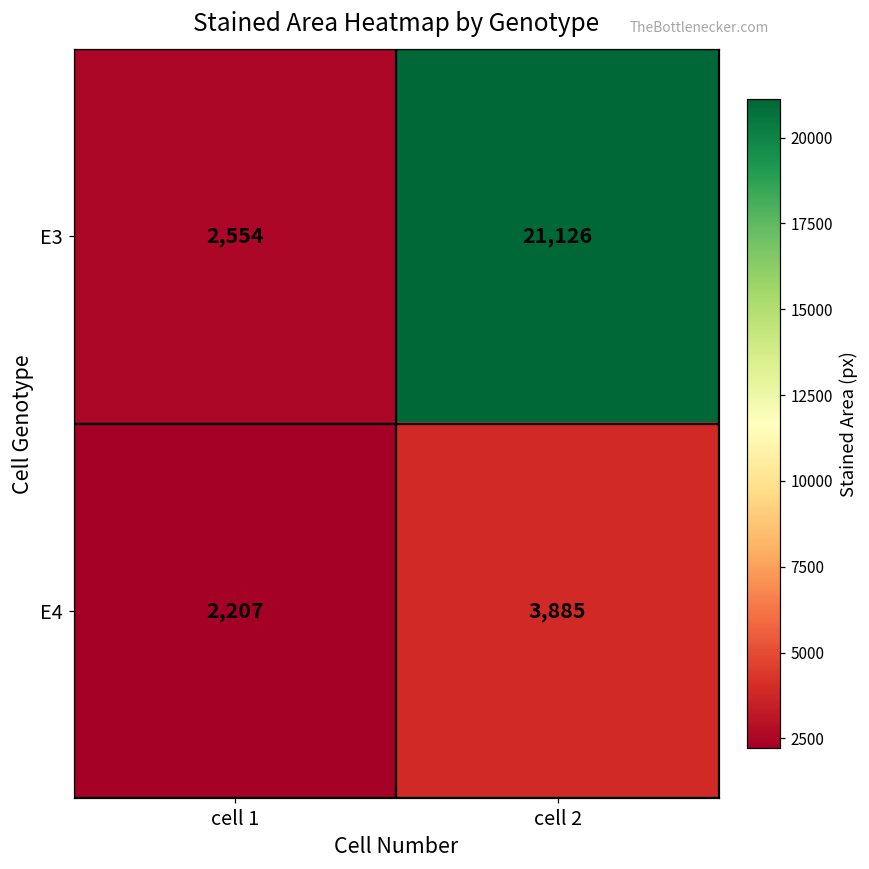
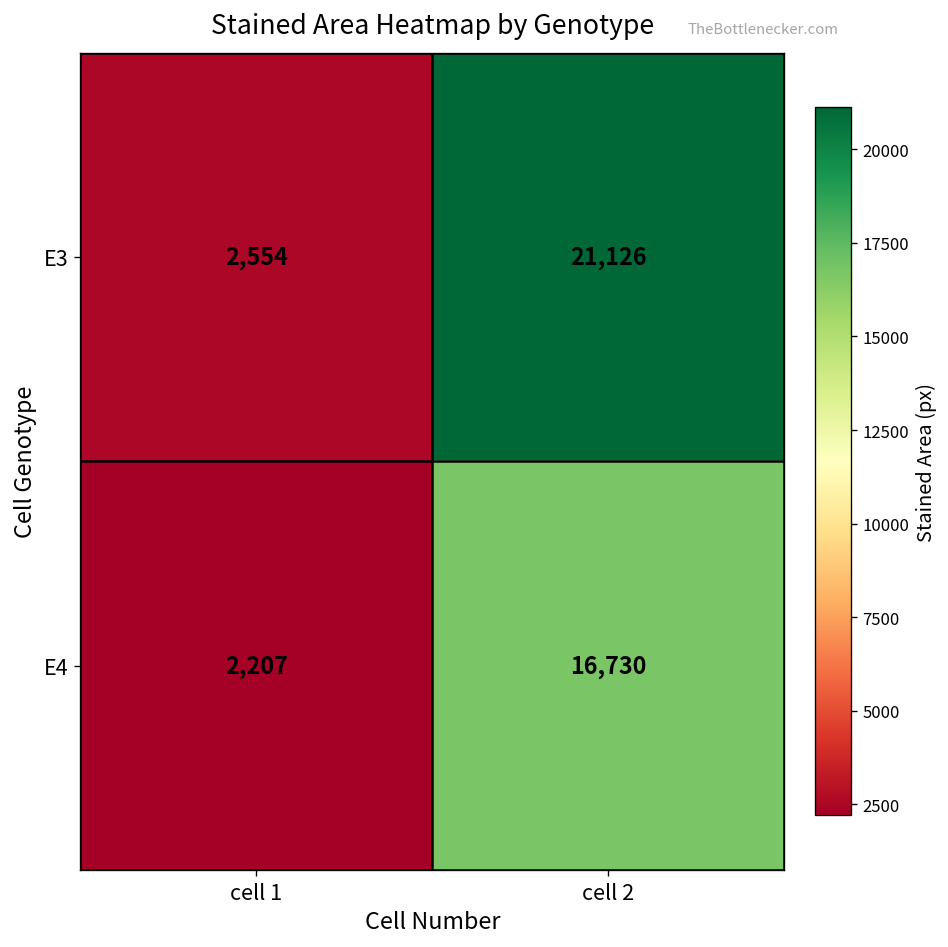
  {
    "E3": {
      "cell 1": "2,554",
      "cell 2": "21,126"
    },
    "E4": {
      "cell 1": "2,207",
-     "cell 2": "3,885"
+     "cell 2": "16,730"
    }
  }
